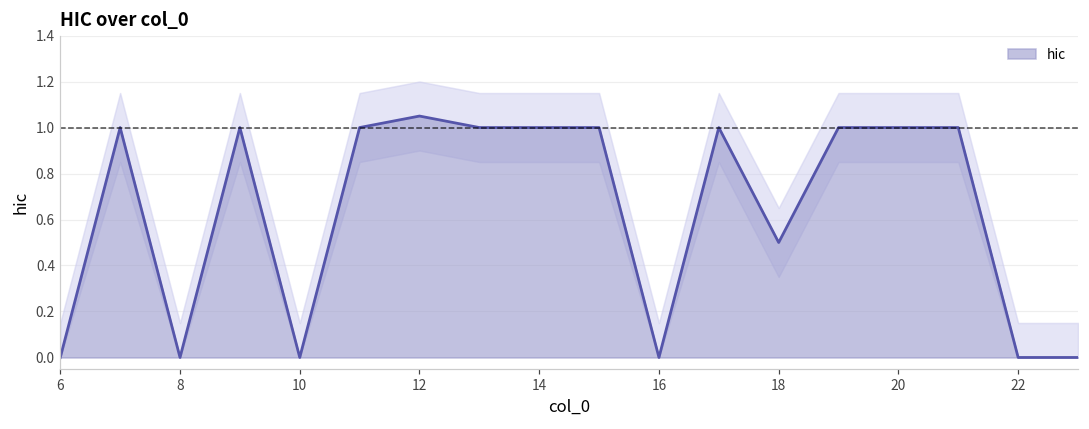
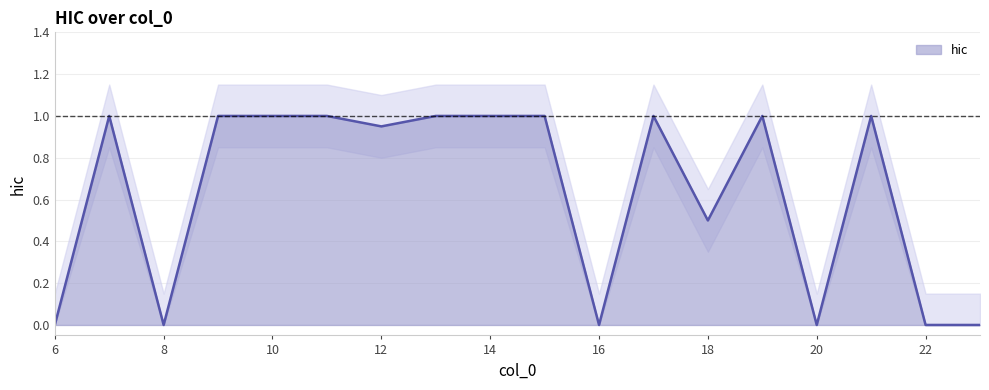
  {
    "hic": {
      "6": 0.00,
      "8": 0.00,
-     "10": 0,
-     "12": 1.05,
+     "10": 1,
+     "12": 0.95,
      "14": 1.00,
      "16": 0.00,
      "18": 0.50,
-     "20": 1,
+     "20": 0,
      "22": 0.00
    }
  }
